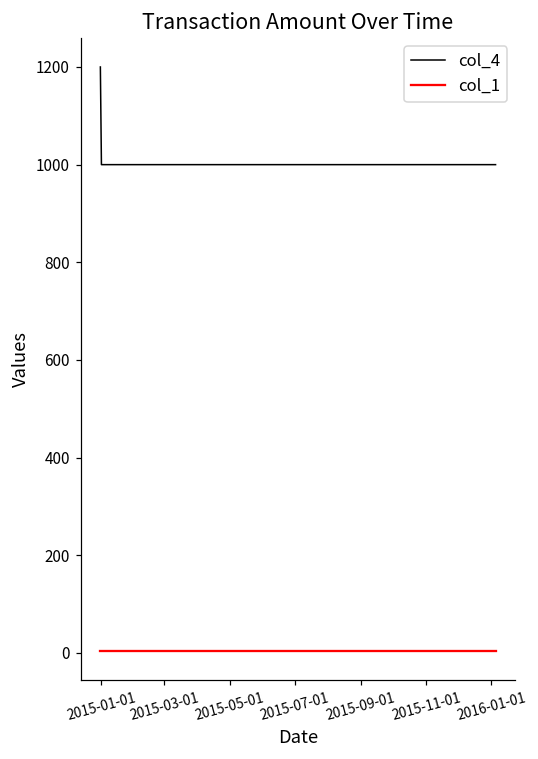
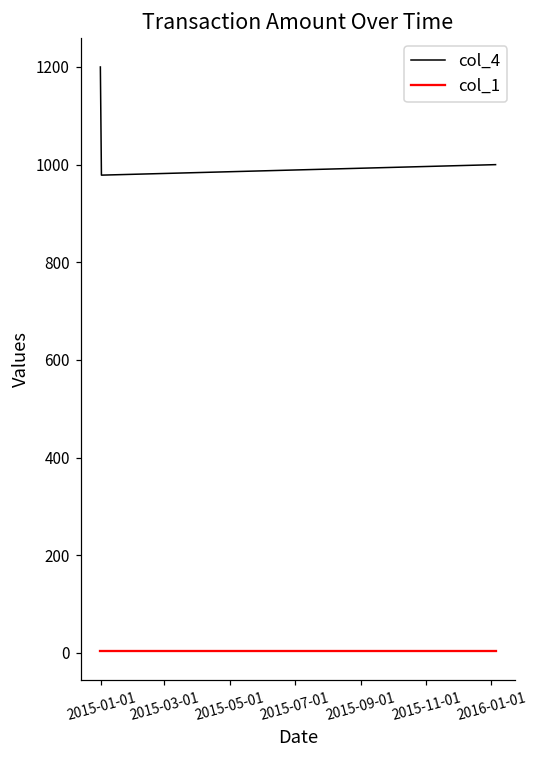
  {
    "col_4": {
-     "2015-01-01": 1000
+     "2015-01-01": 980
    },
    "col_1": {
      "2015-01-01": 0
    }
  }
